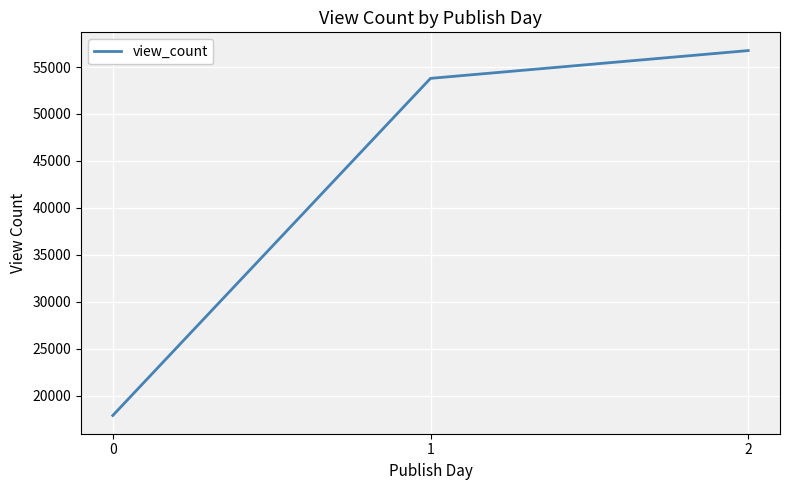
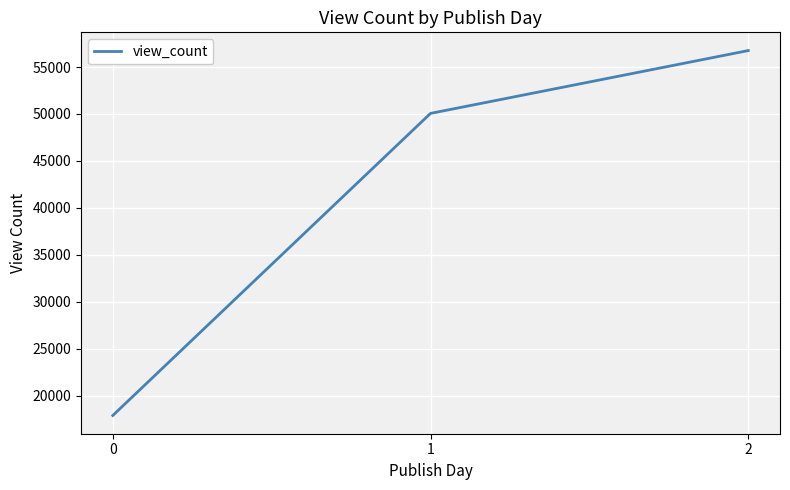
  {
    "0": 18000,
-   "1": 54000,
+   "1": 50000,
    "2": 57000
  }
